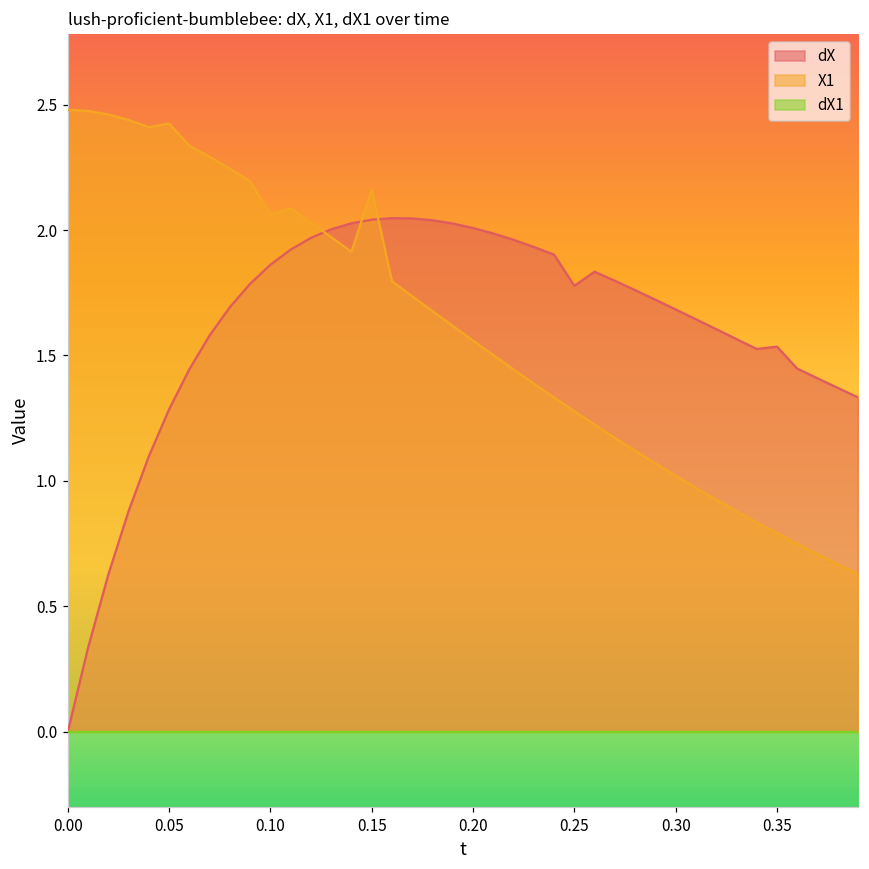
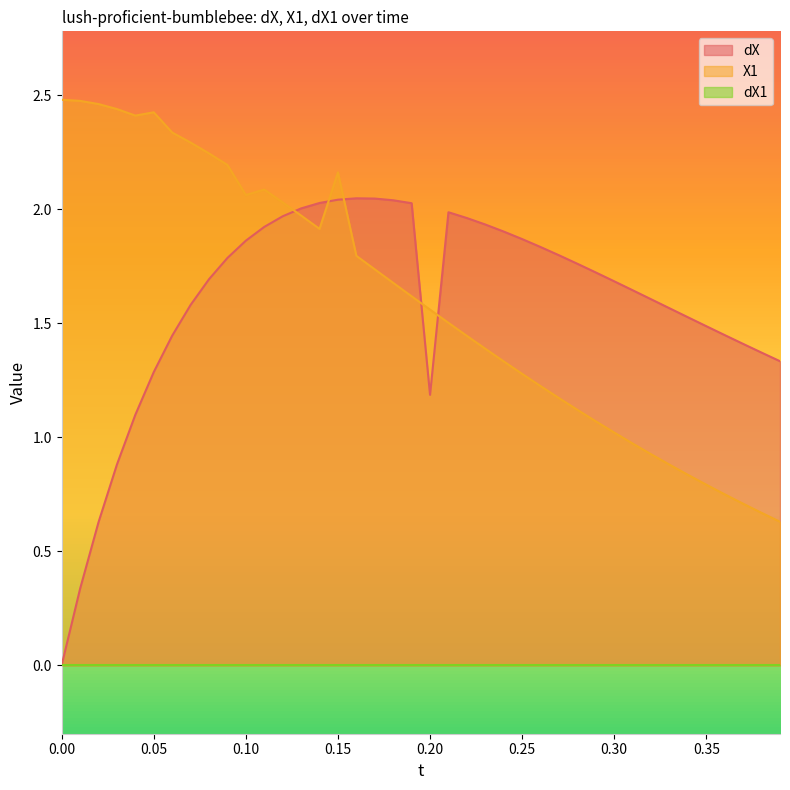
  {
    "dX": {
      "0.05": 1.29,
      "0.10": 1.86,
      "0.15": 2.04,
-     "0.20": 2.01,
-     "0.25": 1.78,
+     "0.20": 1.19,
+     "0.25": 1.87,
      "0.30": 1.68,
-     "0.35": 1.54
+     "0.35": 1.49
    },
    "X1": {
      "0.00": 2.48,
      "0.05": 2.42,
      "0.10": 2.06,
      "0.15": 2.16,
      "0.20": 1.56,
      "0.25": 1.28,
      "0.30": 1.02,
      "0.35": 0.79
    },
    "dX1": {
      "0.05": 0.00,
      "0.10": 0.00,
      "0.15": 0.00,
      "0.20": 0.00,
      "0.25": 0.00,
      "0.30": 0.00,
      "0.35": 0.00
    }
  }
